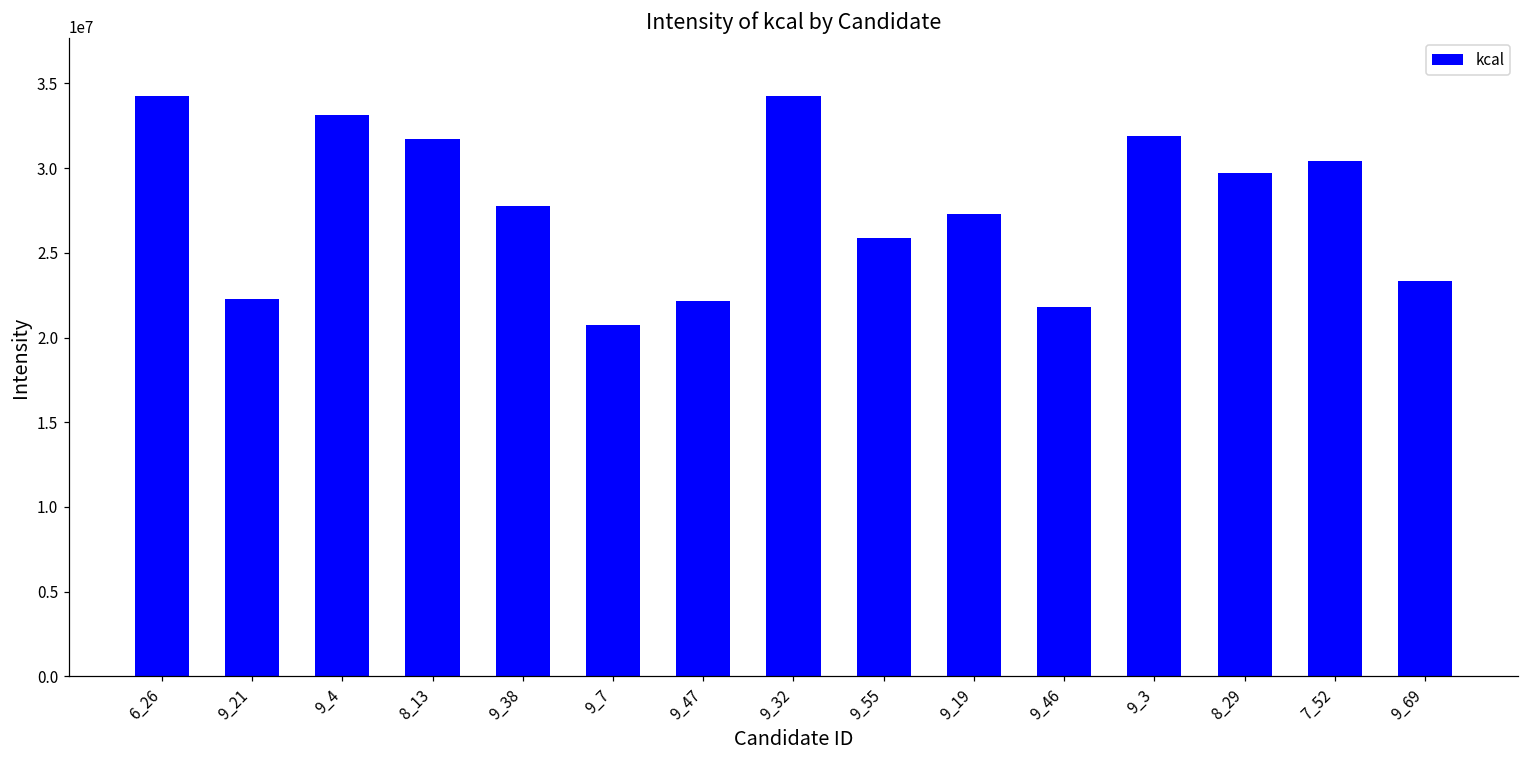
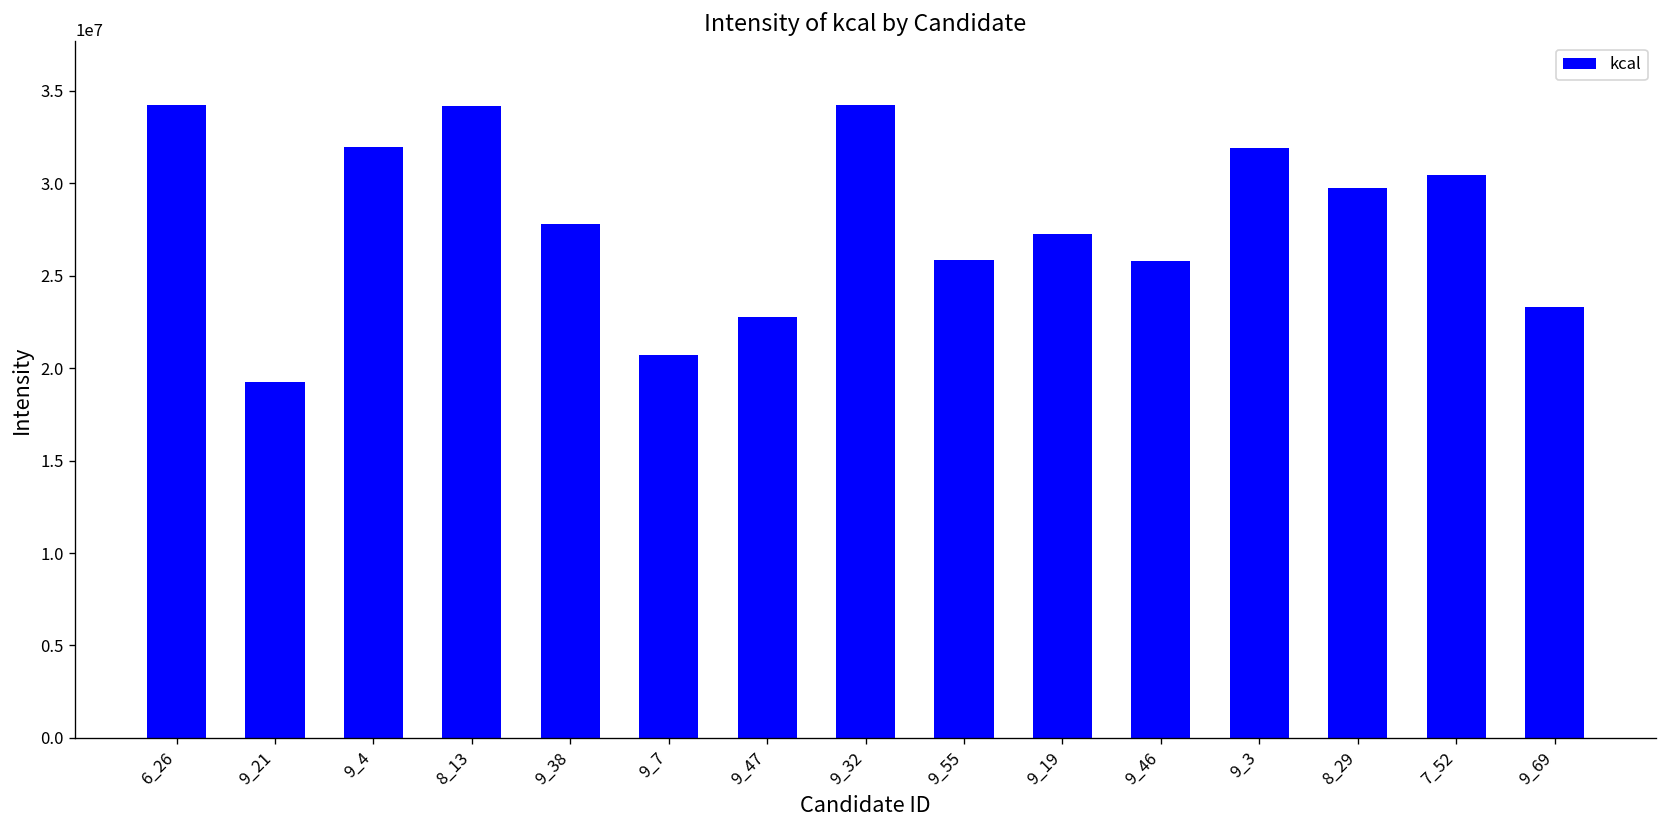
  {
    "6_26": 34300000,
-   "9_21": 22300000,
-   "9_4": 33100000,
-   "8_13": 31700000,
+   "9_21": 19200000,
+   "9_4": 32000000,
+   "8_13": 34200000,
    "9_38": 27800000,
    "9_7": 20700000,
-   "9_47": 22200000,
+   "9_47": 22800000,
    "9_32": 34300000,
    "9_55": 25900000,
    "9_19": 27300000,
-   "9_46": 21800000,
+   "9_46": 25800000,
    "9_3": 31900000,
    "8_29": 29700000,
    "7_52": 30400000,
    "9_69": 23300000
  }
